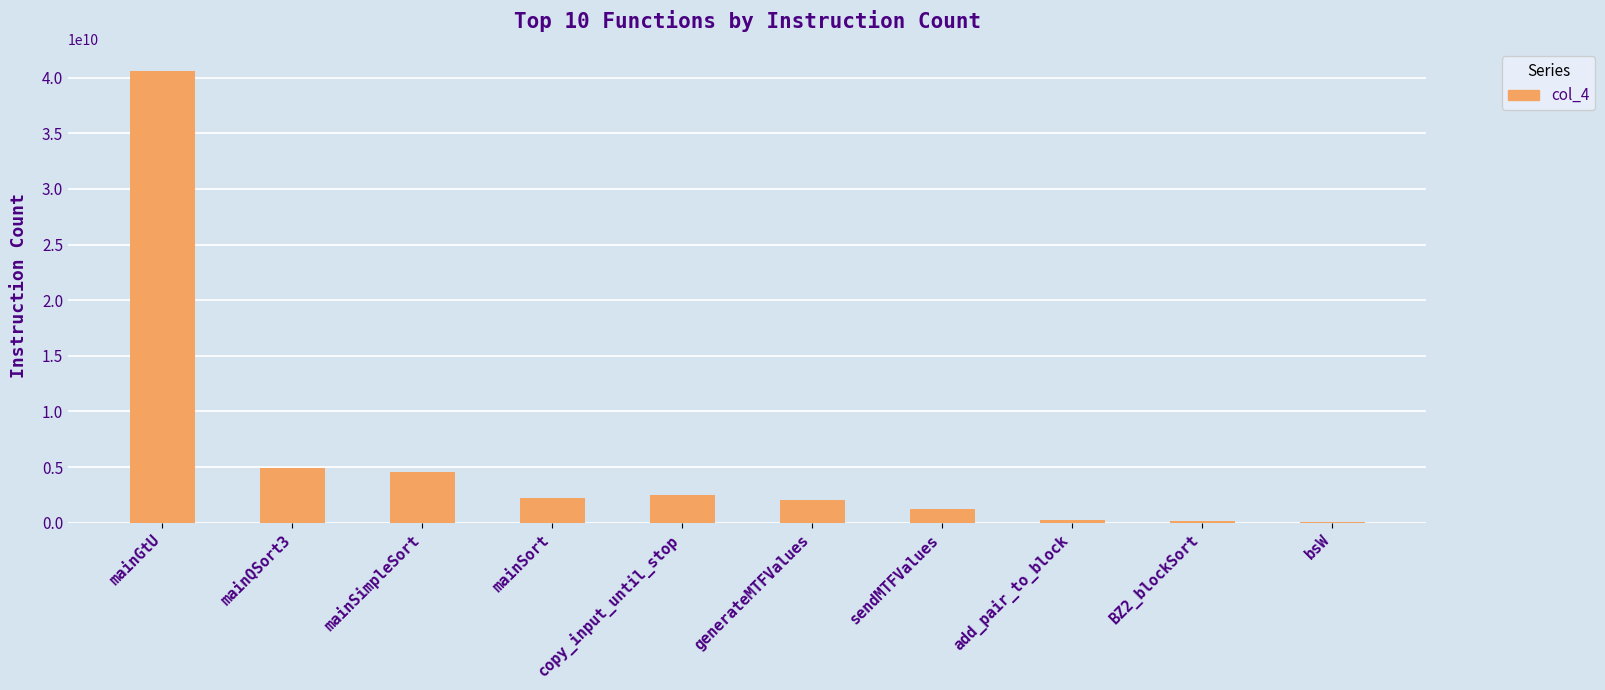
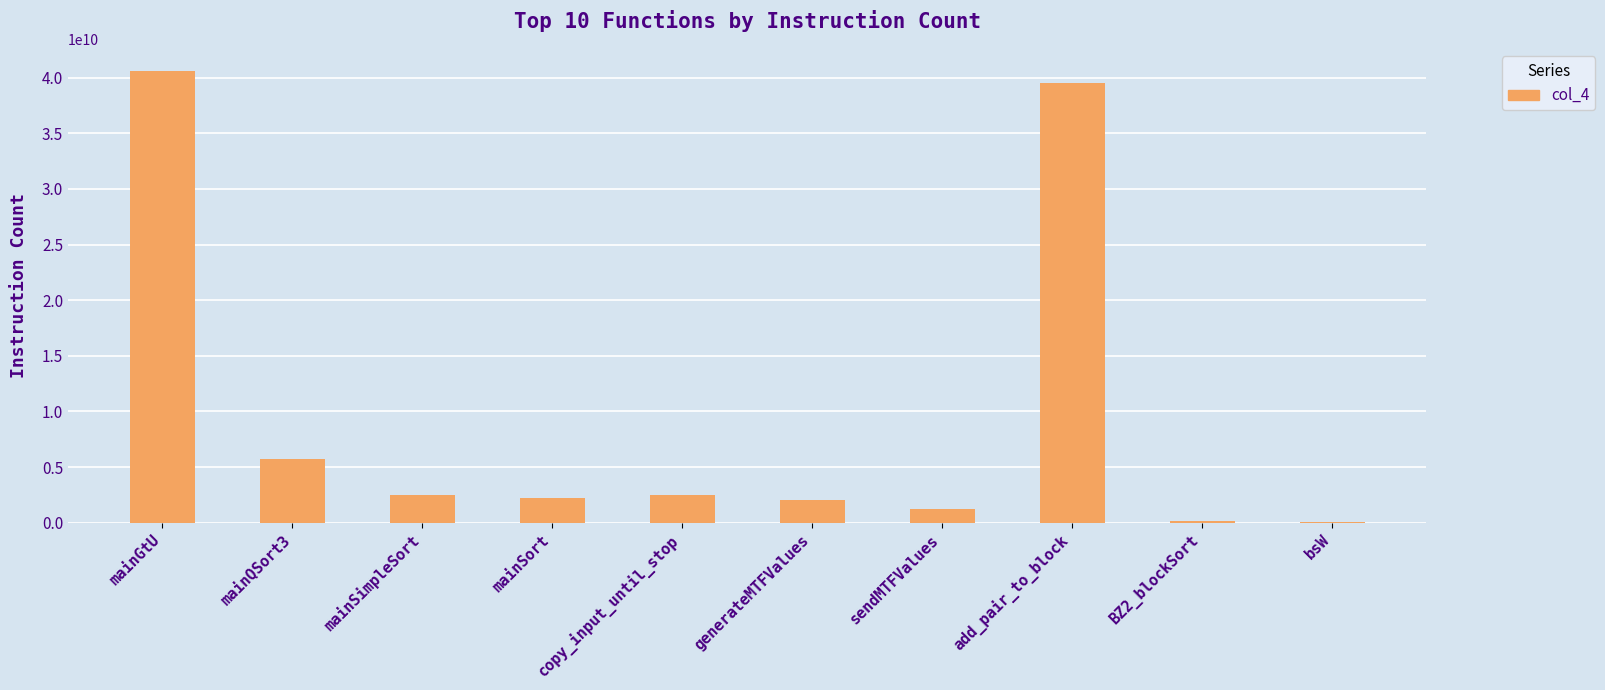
  {
    "mainGtU": 40600000000,
-   "mainQSort3": 4900000000,
-   "mainSimpleSort": 4600000000,
+   "mainQSort3": 5800000000,
+   "mainSimpleSort": 2500000000,
    "mainSort": 2200000000,
    "copy_input_until_stop": 2500000000,
    "generateMTFValues": 2000000000,
    "sendMTFValues": 1200000000,
-   "add_pair_to_block": 300000000
+   "add_pair_to_block": 39500000000
  }
